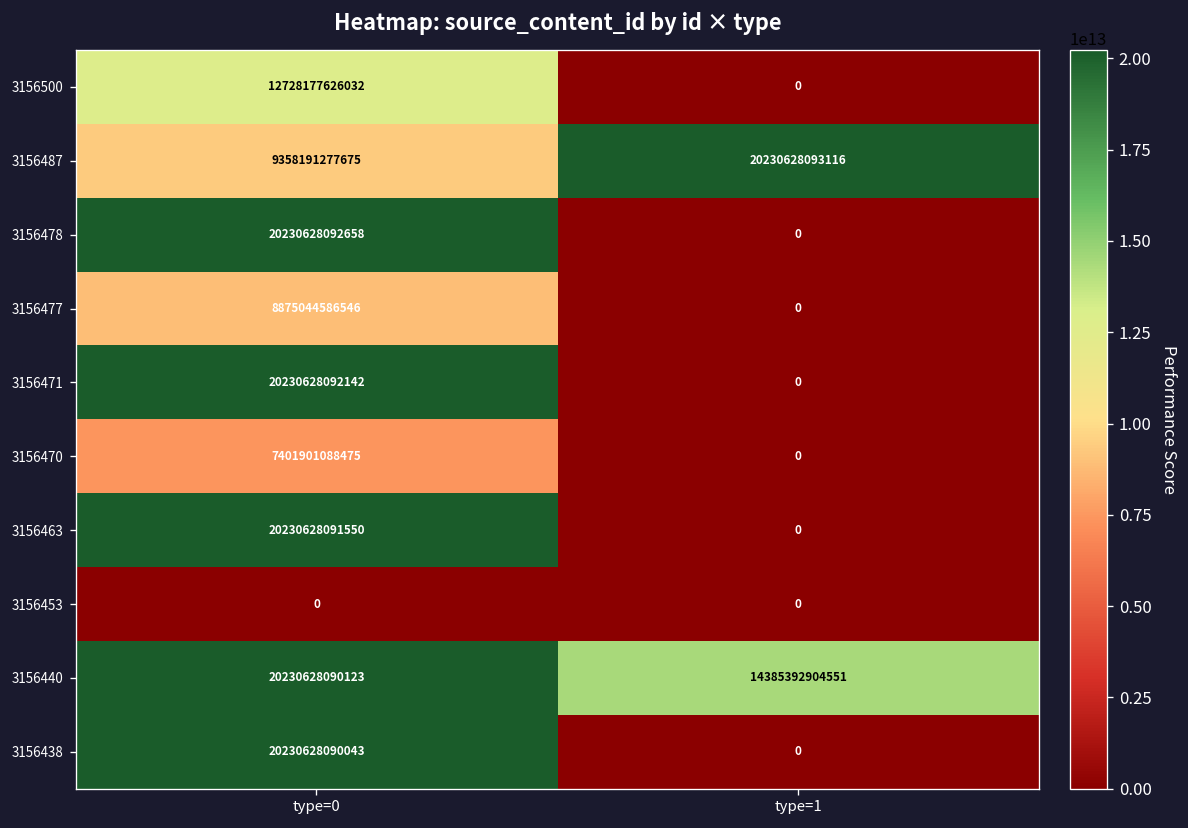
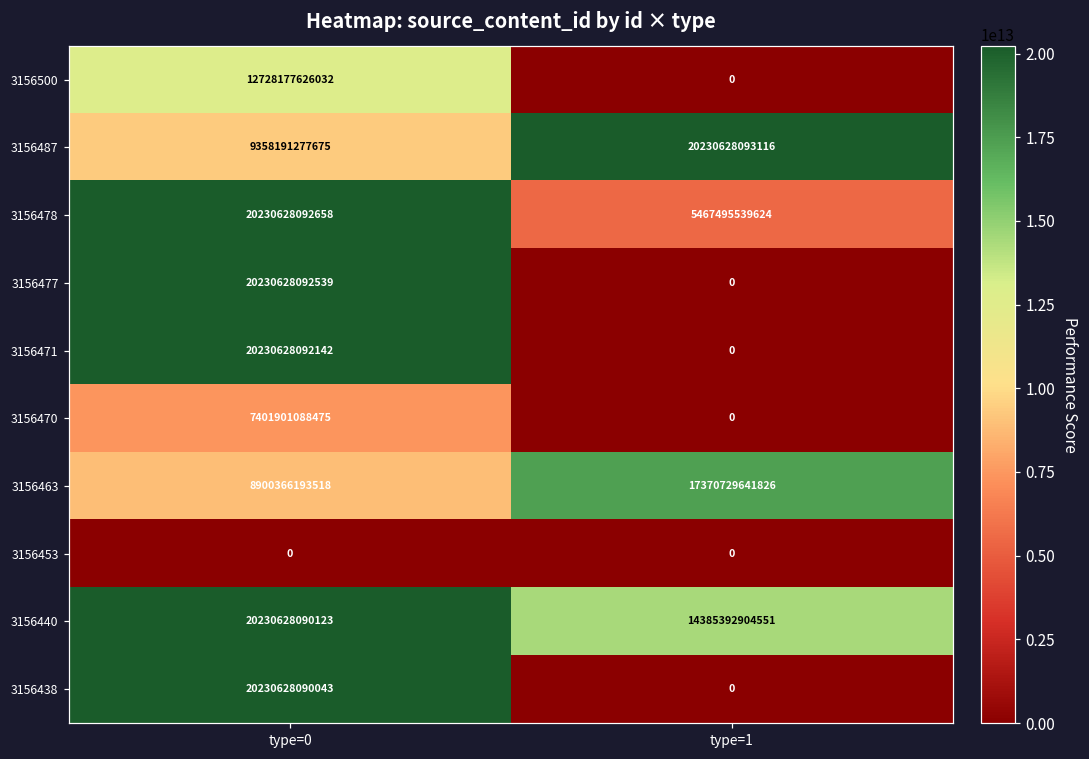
  {
    "3156500": {
      "type=0": 12728177626032,
      "type=1": 0
    },
    "3156487": {
      "type=0": 9358191277675,
      "type=1": 20230628093116
    },
    "3156478": {
      "type=0": 20230628092658,
-     "type=1": 0
+     "type=1": 5467495539624
    },
    "3156477": {
-     "type=0": 8875044586546,
+     "type=0": 20230628092539,
      "type=1": 0
    },
    "3156471": {
      "type=0": 20230628092142,
      "type=1": 0
    },
    "3156470": {
      "type=0": 7401901088475,
      "type=1": 0
    },
    "3156463": {
-     "type=0": 20230628091550,
-     "type=1": 0
+     "type=0": 8900366193518,
+     "type=1": 17370729641826
    },
    "3156453": {
      "type=0": 0,
      "type=1": 0
    },
    "3156440": {
      "type=0": 20230628090123,
      "type=1": 14385392904551
    },
    "3156438": {
      "type=0": 20230628090043,
      "type=1": 0
    }
  }
